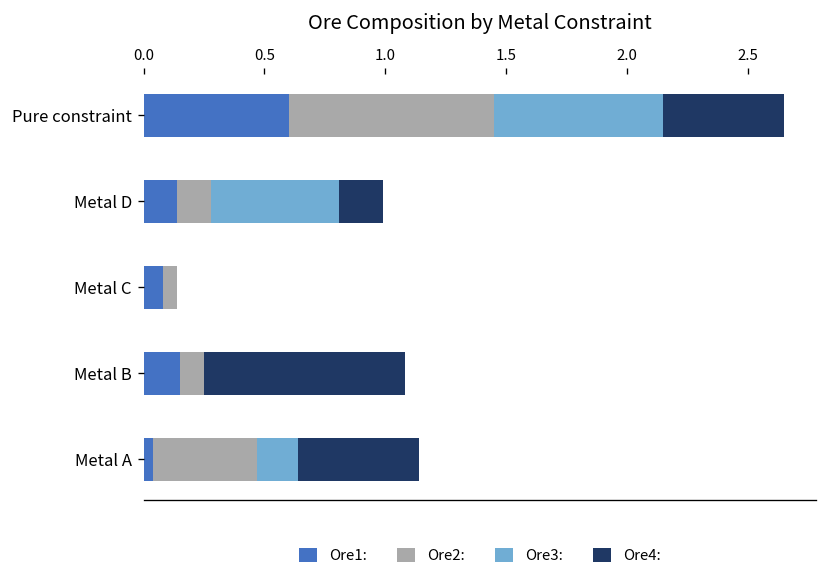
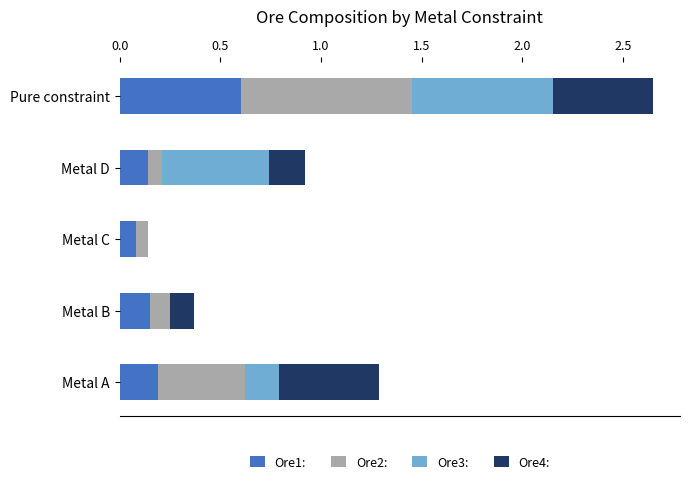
  {
    "Ore1:": {
      "Pure constraint": 0.60,
      "Metal D": 0.14,
      "Metal C": 0.08,
      "Metal B": 0.15,
-     "Metal A": 0.04
+     "Metal A": 0.19
    },
    "Ore2:": {
      "Pure constraint": 0.85,
-     "Metal D": 0.14,
+     "Metal D": 0.07,
      "Metal C": 0.06,
      "Metal B": 0.10,
      "Metal A": 0.43
    },
    "Ore3:": {
      "Pure constraint": 0.70,
      "Metal D": 0.53,
      "Metal C": 0.00,
      "Metal B": 0.00,
      "Metal A": 0.17
    },
    "Ore4:": {
      "Pure constraint": 0.50,
      "Metal D": 0.18,
      "Metal C": 0.00,
-     "Metal B": 0.83,
+     "Metal B": 0.12,
      "Metal A": 0.50
    }
  }
